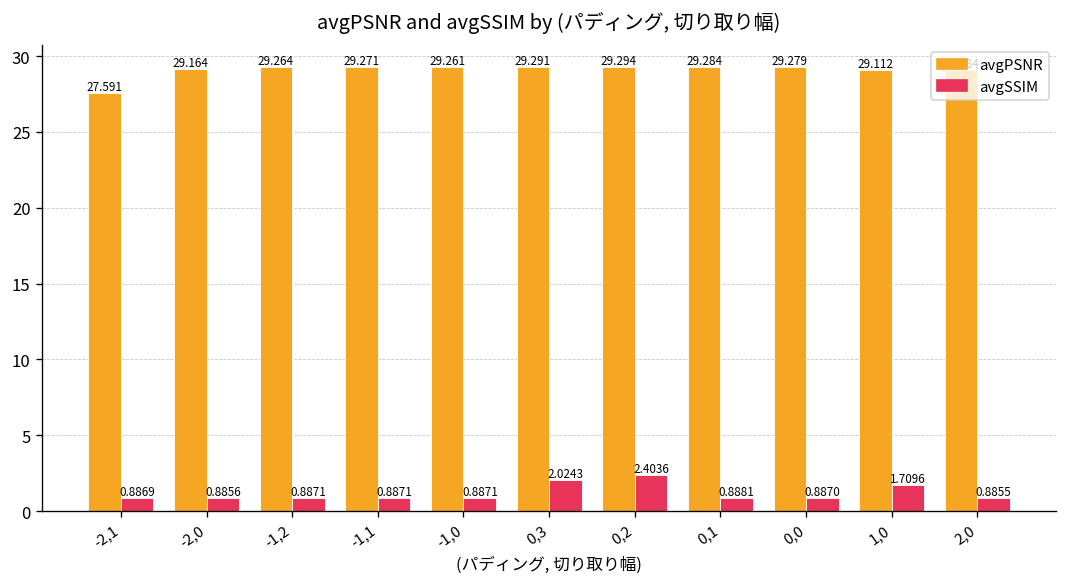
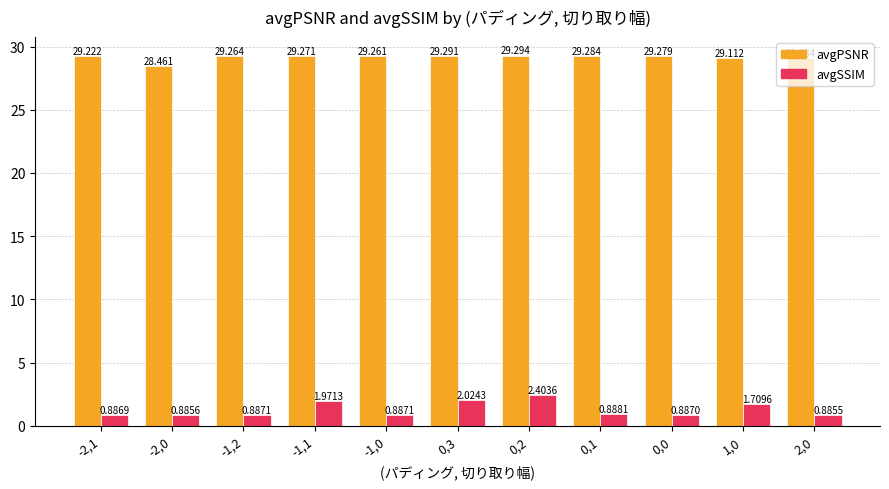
  {
    "avgPSNR": {
-     "-2,1": 27.591,
-     "-2,0": 29.164,
+     "-2,1": 29.222,
+     "-2,0": 28.461,
      "-1,2": 29.264,
      "-1,1": 29.271,
      "-1,0": 29.261,
      "0,3": 29.291,
      "0,2": 29.294,
      "0,1": 29.284,
      "0,0": 29.279,
      "1,0": 29.112
    },
    "avgSSIM": {
      "-2,1": 0.8869,
      "-2,0": 0.8856,
      "-1,2": 0.8871,
-     "-1,1": 0.8871,
+     "-1,1": 1.9713,
      "-1,0": 0.8871,
      "0,3": 2.0243,
      "0,2": 2.4036,
      "0,1": 0.8881,
      "0,0": 0.8870,
      "1,0": 1.7096,
      "2,0": 0.8855
    }
  }
